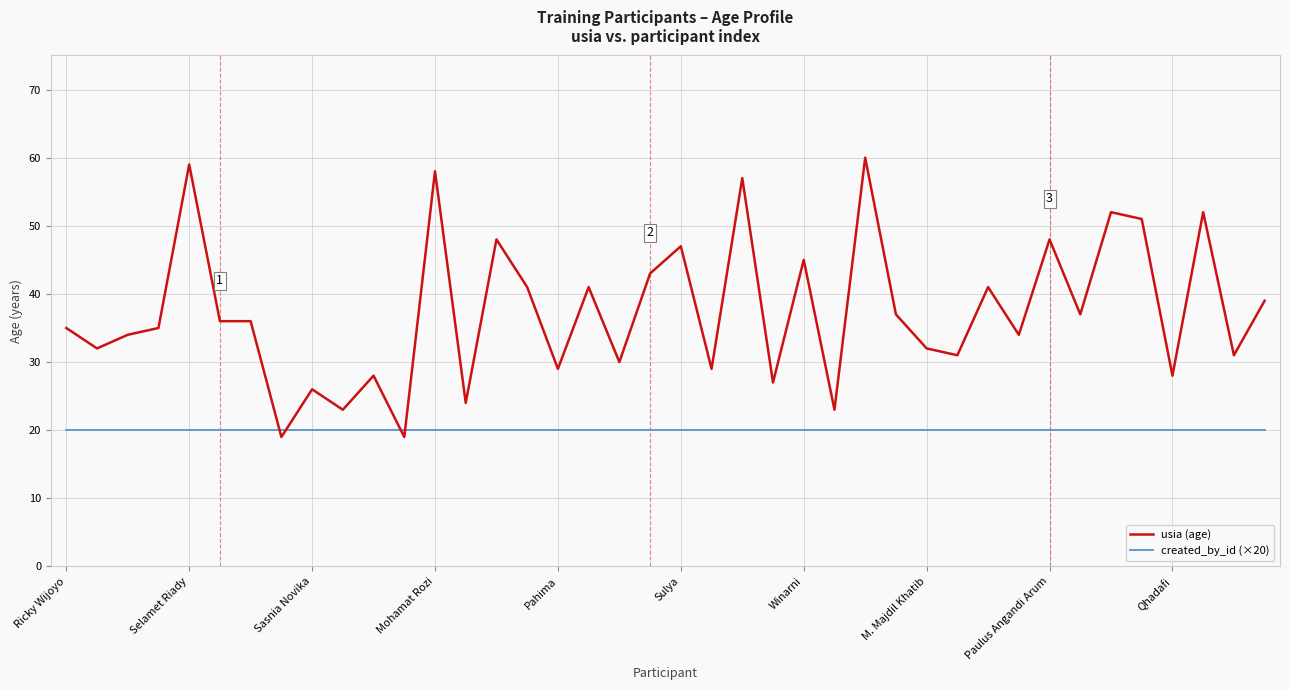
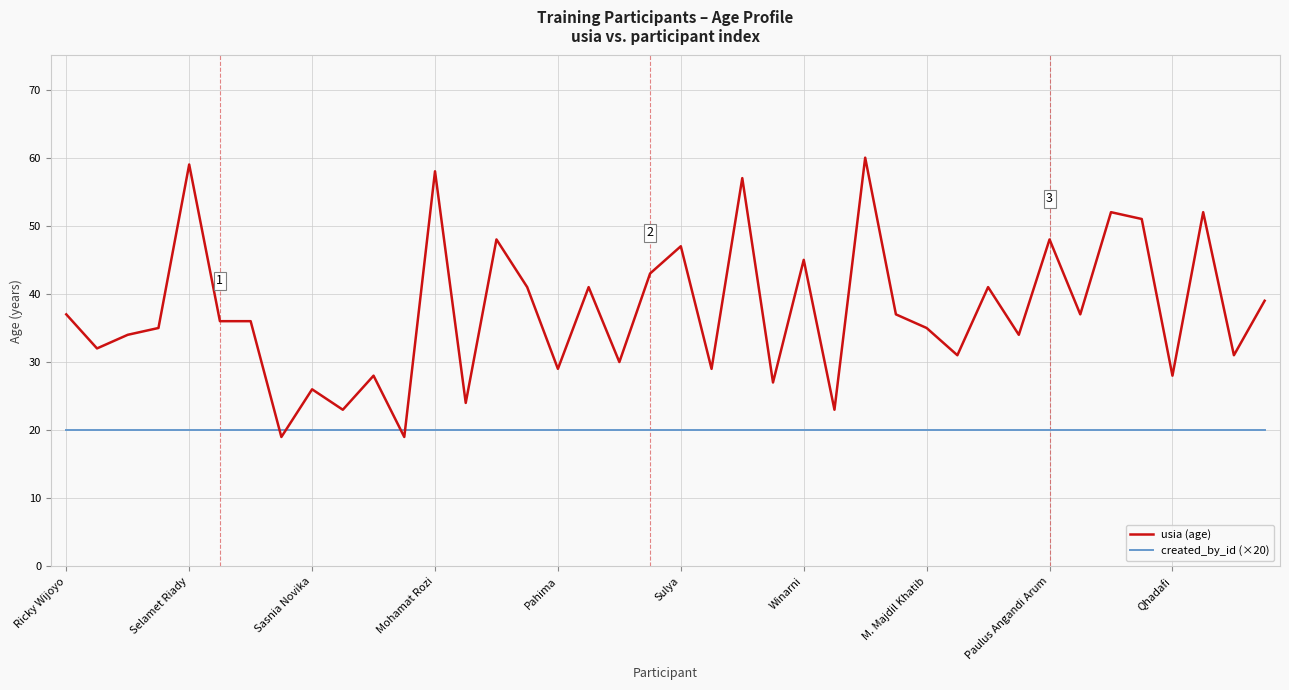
  {
    "usia (age)": {
-     "Ricky Wijoyo": 35,
+     "Ricky Wijoyo": 37,
      "Selamet Riady": 59,
      "Sasnia Novika": 26,
      "Mohamat Rozi": 58,
      "Pahima": 29,
      "Sulya": 47,
      "Winarni": 45,
-     "M. Majdil Khatib": 32,
+     "M. Majdil Khatib": 35,
      "Paulus Angandi Arum": 48,
      "Qhadafi": 28
    },
    "created_by_id (×20)": {
      "Ricky Wijoyo": 20,
      "Selamet Riady": 20,
      "Sasnia Novika": 20,
      "Mohamat Rozi": 20,
      "Pahima": 20,
      "Sulya": 20,
      "Winarni": 20,
      "M. Majdil Khatib": 20,
      "Paulus Angandi Arum": 20,
      "Qhadafi": 20
    }
  }
